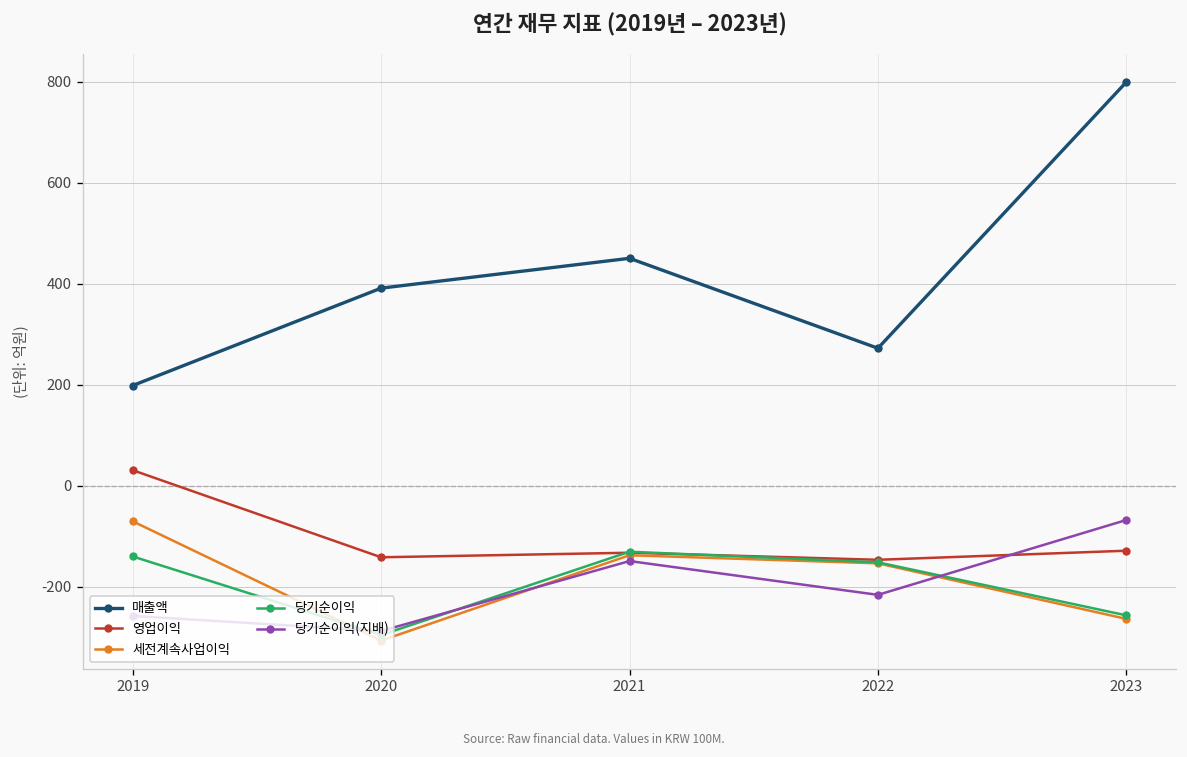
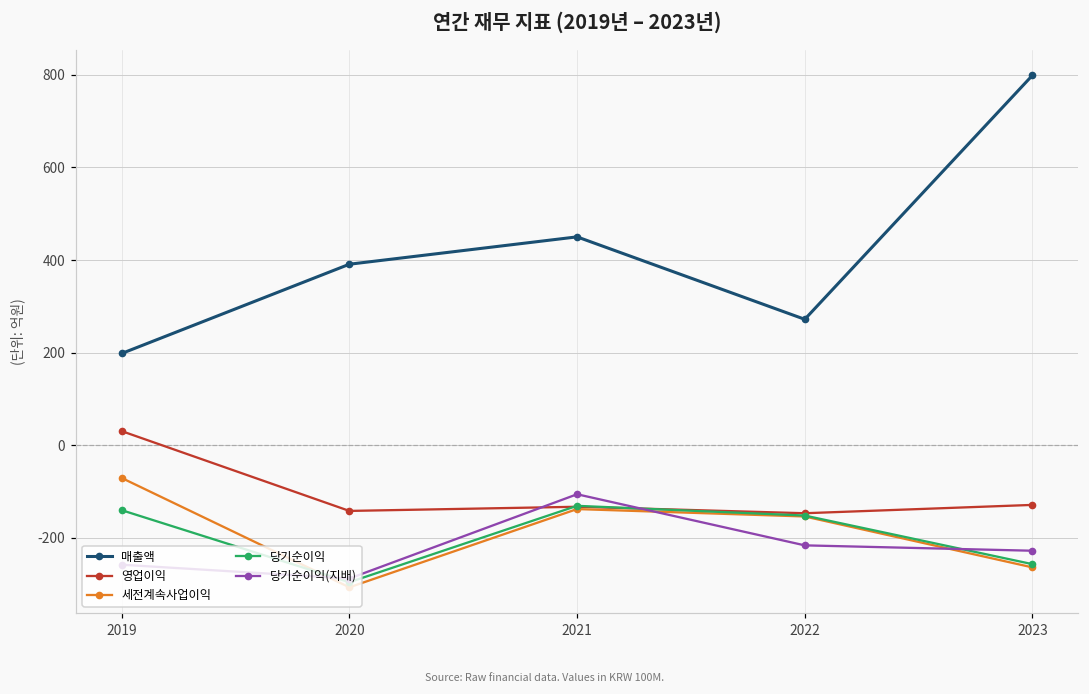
  {
    "매출액": {
      "2019": 200,
      "2020": 390,
      "2021": 450,
      "2022": 270,
      "2023": 800
    },
    "영업이익": {
      "2019": 30,
      "2020": -140,
      "2023": -130
    },
    "세전계속사업이익": {
      "2019": -70,
      "2023": -260
    },
    "당기순이익": {
      "2019": -140,
      "2023": -260
    },
    "당기순이익(지배)": {
-     "2021": -150,
+     "2021": -110,
      "2022": -220,
-     "2023": -70
+     "2023": -230
    }
  }
